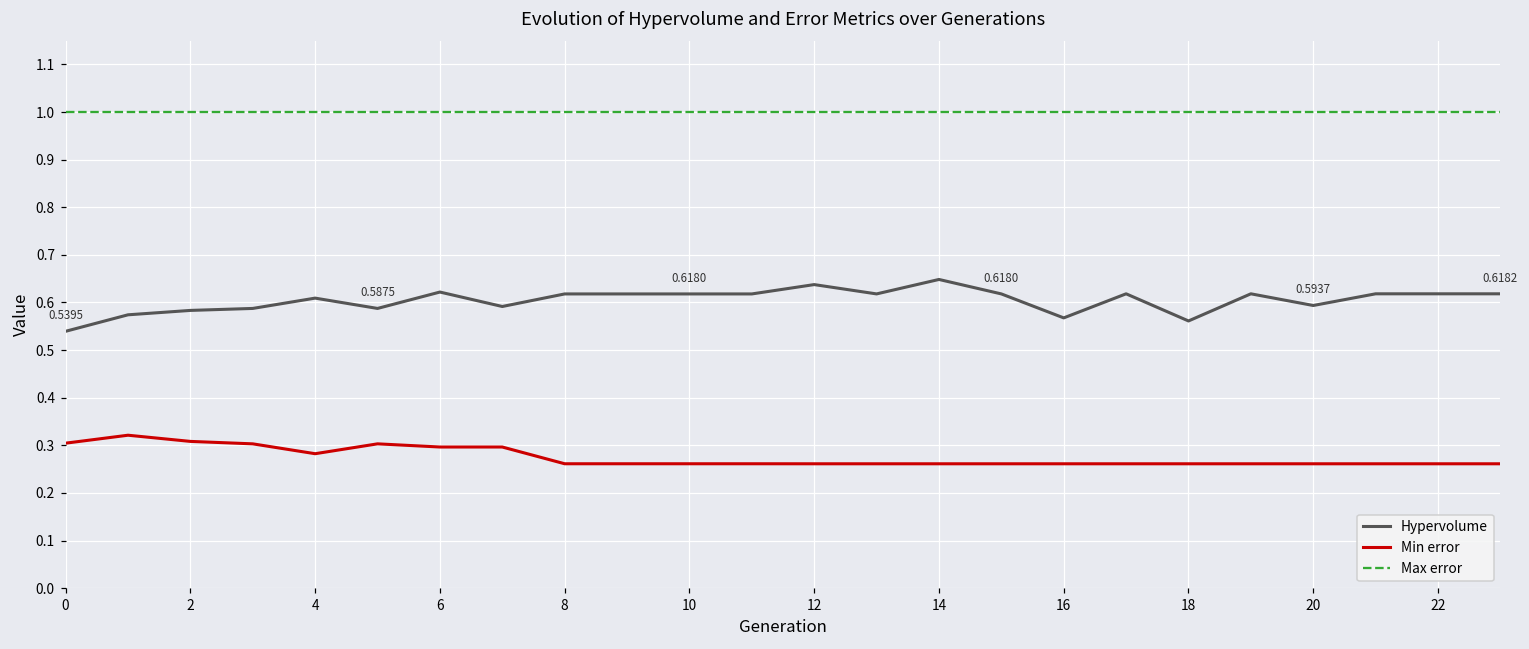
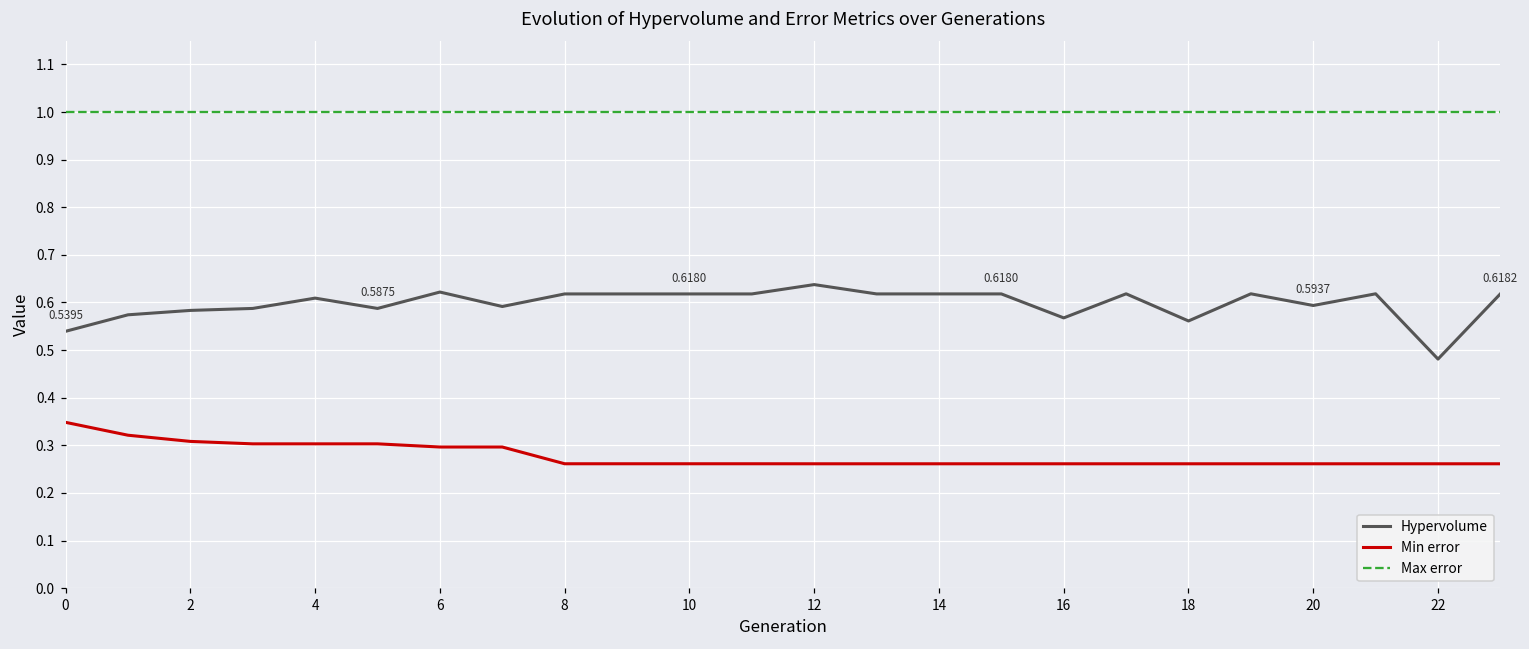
  {
    "Hypervolume": {
      "2": 0.58,
      "4": 0.61,
      "6": 0.62,
      "8": 0.62,
      "12": 0.64,
-     "14": 0.65,
+     "14": 0.62,
      "16": 0.57,
      "18": 0.56,
-     "22": 0.62
+     "22": 0.48
    },
    "Min error": {
-     "0": 0.30,
+     "0": 0.35,
      "2": 0.31,
-     "4": 0.28,
+     "4": 0.30,
      "6": 0.30,
      "8": 0.26,
      "10": 0.26,
      "12": 0.26,
      "14": 0.26,
      "16": 0.26,
      "18": 0.26,
      "20": 0.26,
      "22": 0.26
    },
    "Max error": {
      "0": 1.00,
      "2": 1.00,
      "4": 1.00,
      "6": 1.00,
      "8": 1.00,
      "10": 1.00,
      "12": 1.00,
      "14": 1.00,
      "16": 1.00,
      "18": 1.00,
      "20": 1.00,
      "22": 1.00
    }
  }
